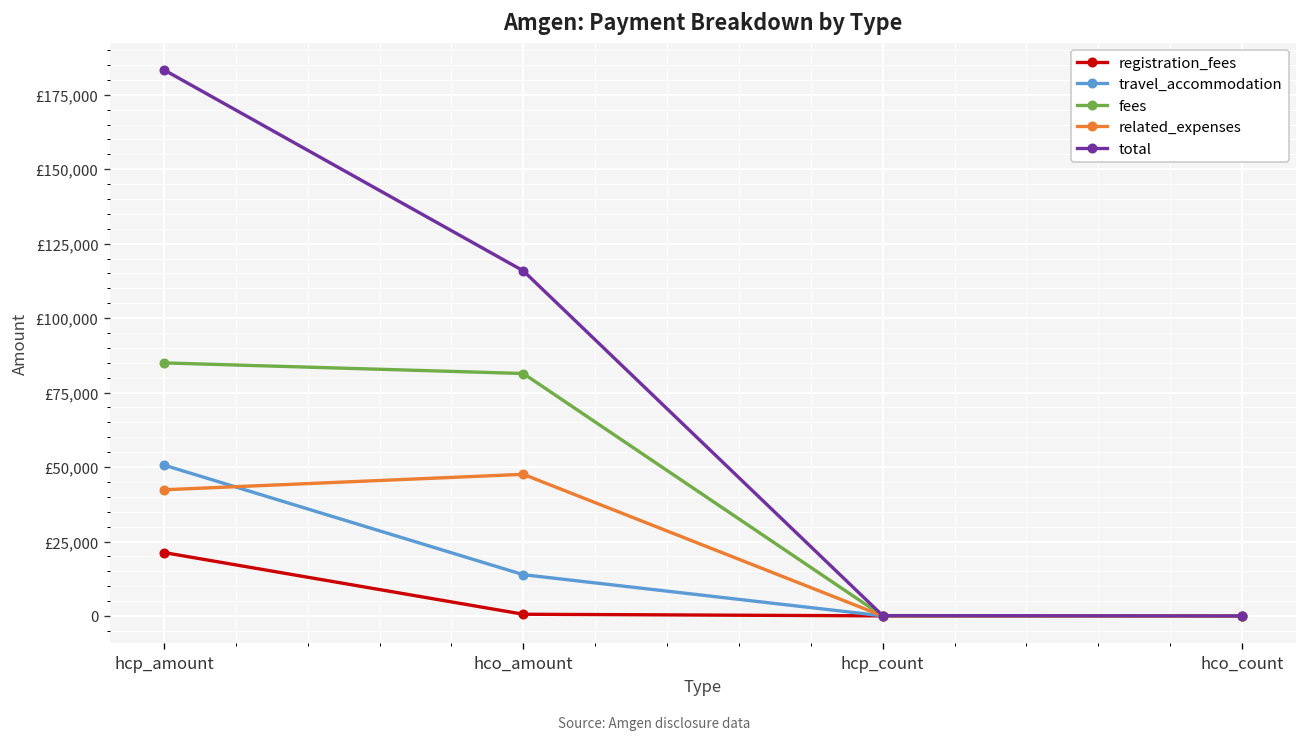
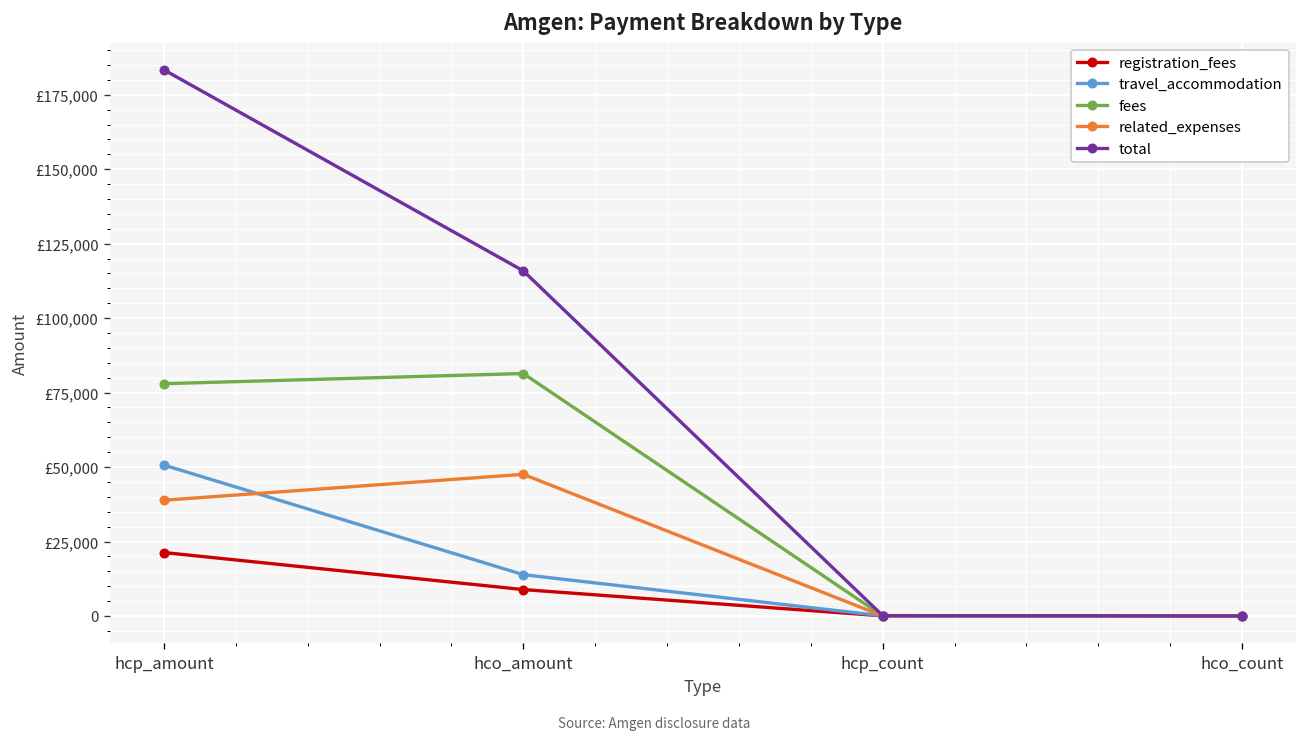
  {
    "registration_fees": {
      "hcp_amount": "£21,000",
-     "hco_amount": "£1,000"
+     "hco_amount": "£9,000"
    },
    "travel_accommodation": {
      "hcp_amount": "£51,000",
      "hco_amount": "£14,000"
    },
    "fees": {
-     "hcp_amount": "£85,000",
+     "hcp_amount": "£78,000",
      "hco_amount": "£81,000"
    },
    "related_expenses": {
-     "hcp_amount": "£42,000",
+     "hcp_amount": "£39,000",
      "hco_amount": "£48,000"
    },
    "total": {
      "hcp_amount": "£183,000",
      "hco_amount": "£116,000"
    }
  }
